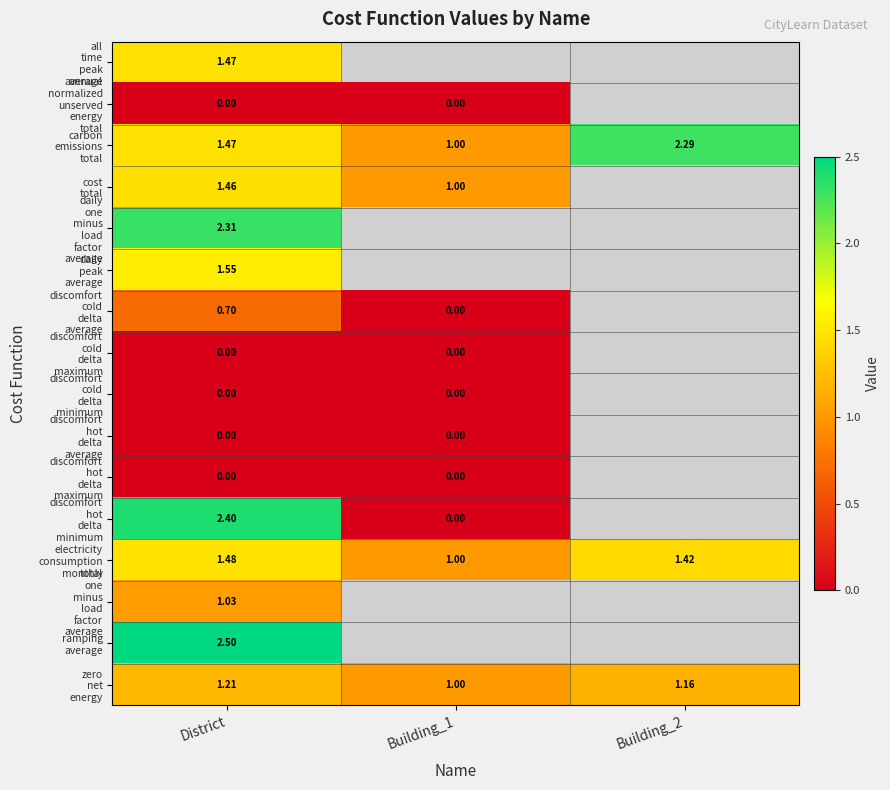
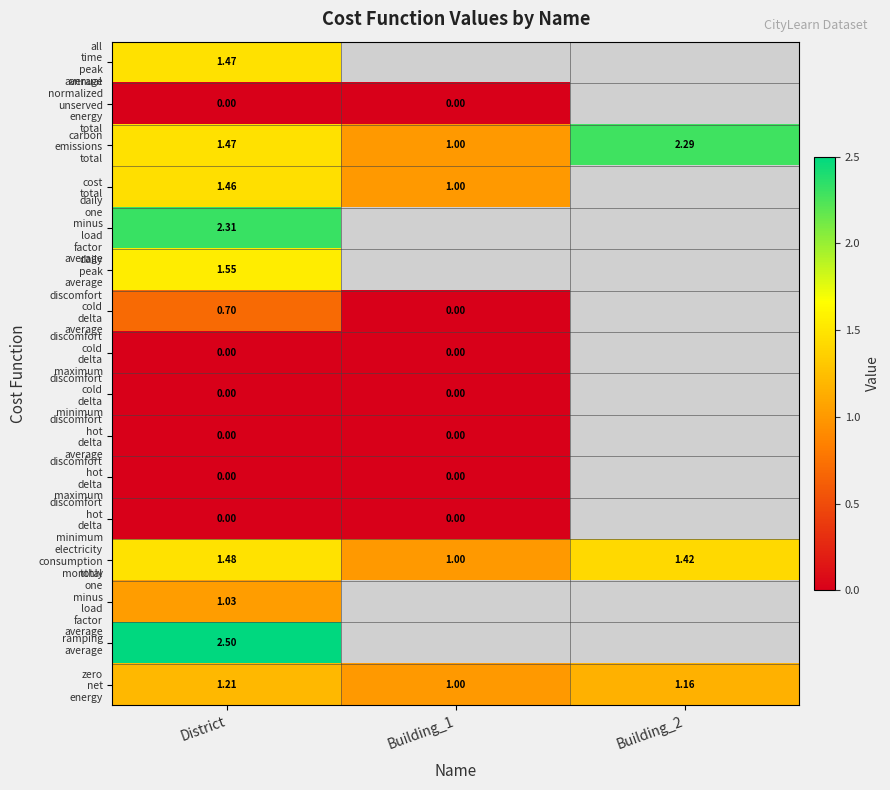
  {
    "annual normalized unserved energy total": {
      "District": 0.00,
      "Building_1": 0.00
    },
    "carbon emissions total": {
      "District": 1.47,
      "Building_1": 1.00,
      "Building_2": 2.29
    },
    "daily one minus load factor average": {
      "District": 2.31
    },
    "discomfort cold delta average": {
      "District": 0.70,
      "Building_1": 0.00
    },
    "discomfort cold delta maximum": {
      "District": 0.00,
      "Building_1": 0.00
    },
    "discomfort cold delta minimum": {
      "District": 0.00,
      "Building_1": 0.00
    },
    "discomfort hot delta average": {
      "District": 0.00,
      "Building_1": 0.00
    },
    "discomfort hot delta maximum": {
      "District": 0.00,
      "Building_1": 0.00
    },
    "discomfort hot delta minimum": {
-     "District": 2.40,
+     "District": 0.00,
      "Building_1": 0.00
    },
    "monthly one minus load factor average": {
      "District": 1.03
    },
    "zero net energy": {
      "District": 1.21,
      "Building_1": 1.00,
      "Building_2": 1.16
    }
  }
